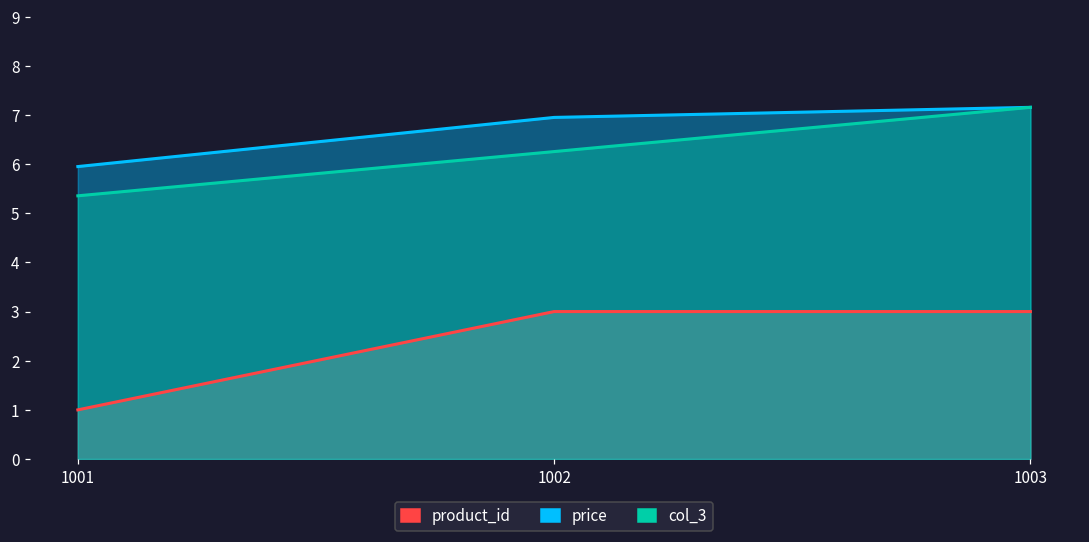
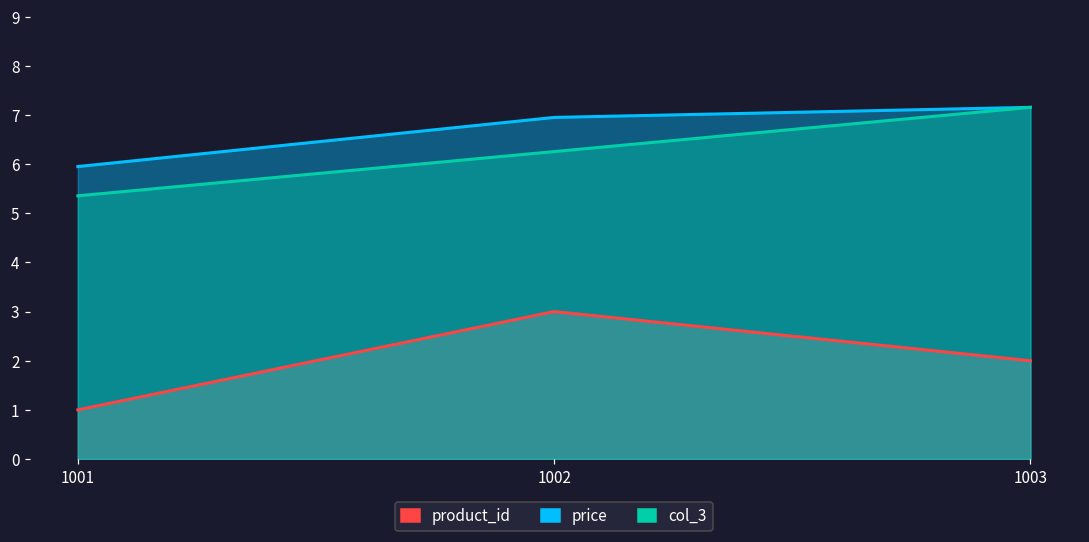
  {
    "product_id": {
      "1001": 1,
      "1002": 3,
-     "1003": 3
+     "1003": 2
    }
  }
